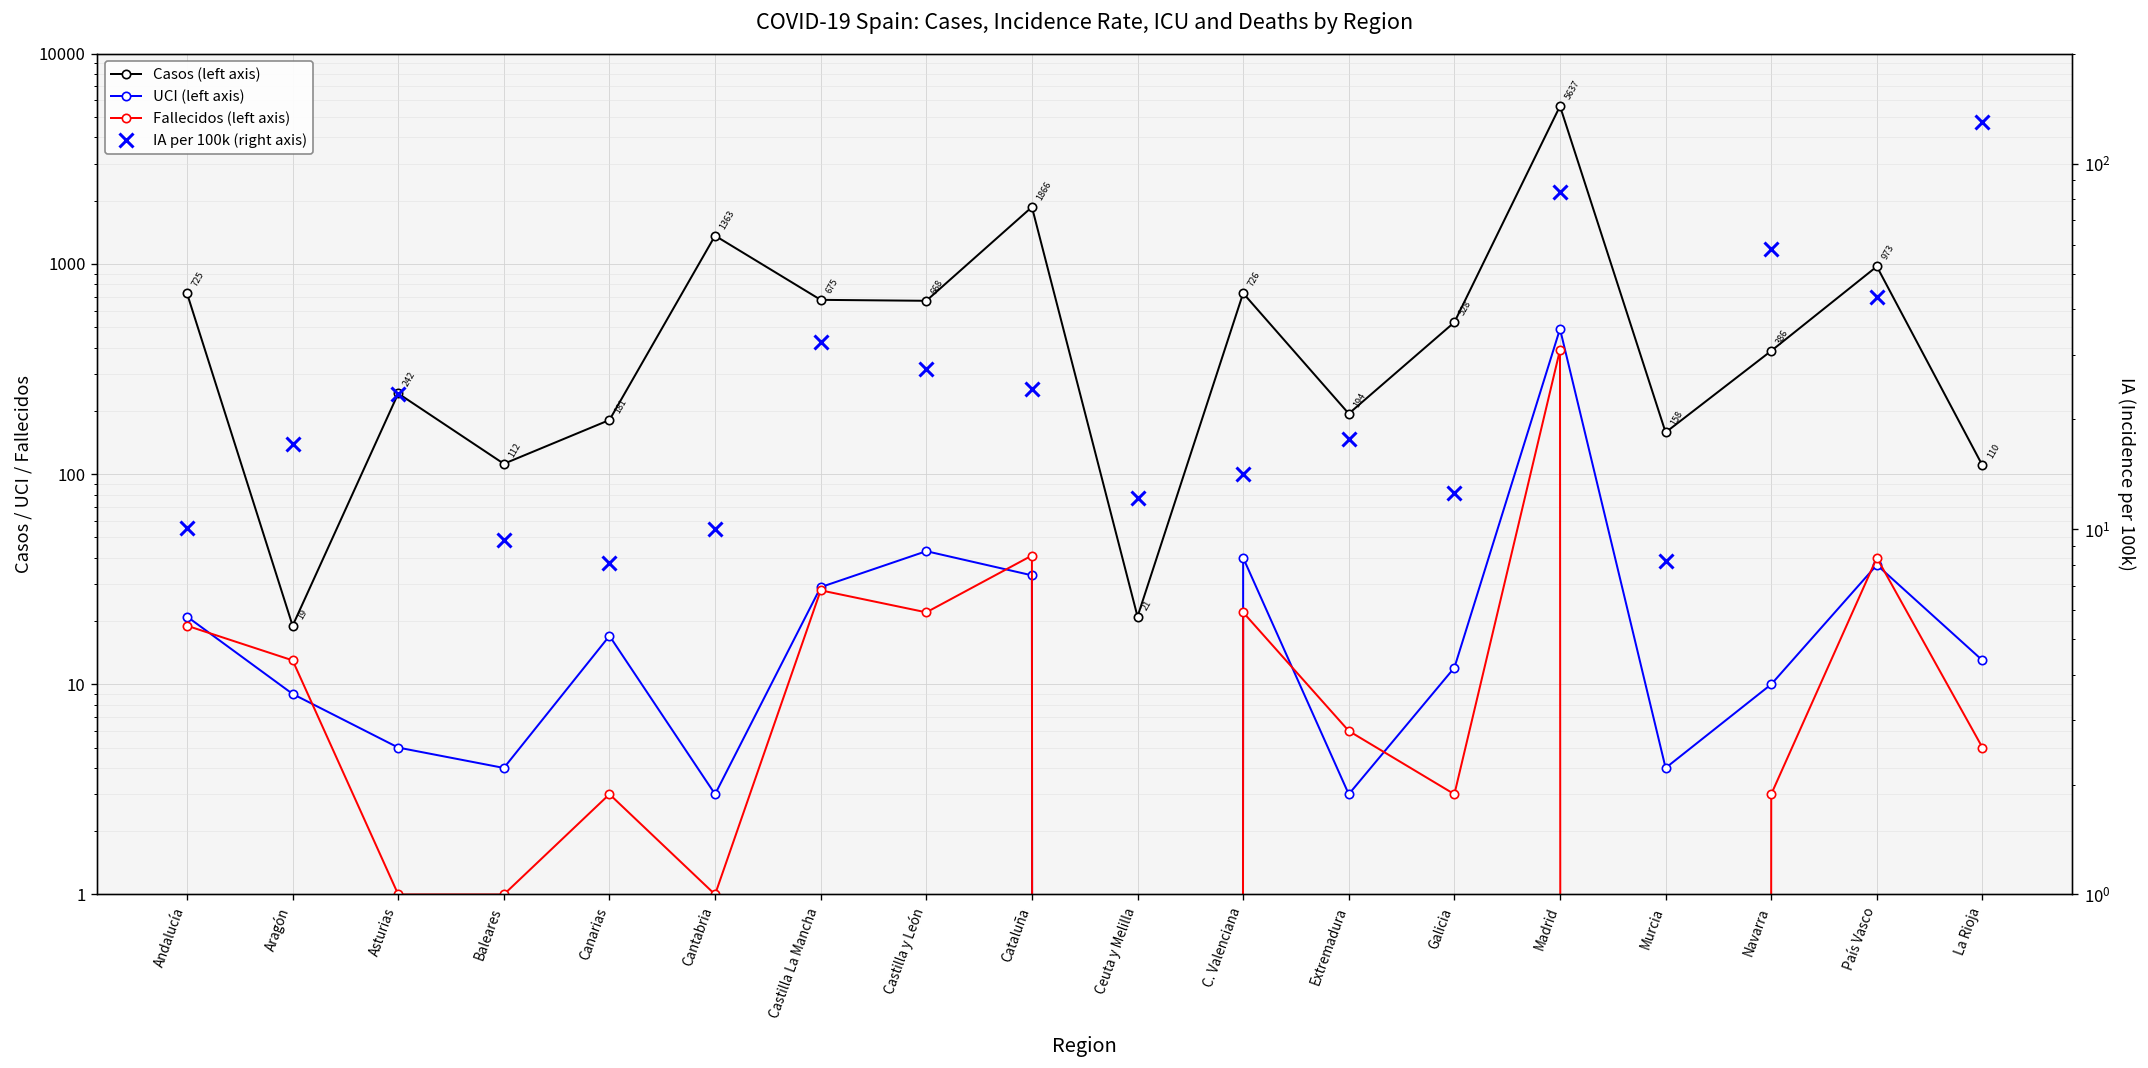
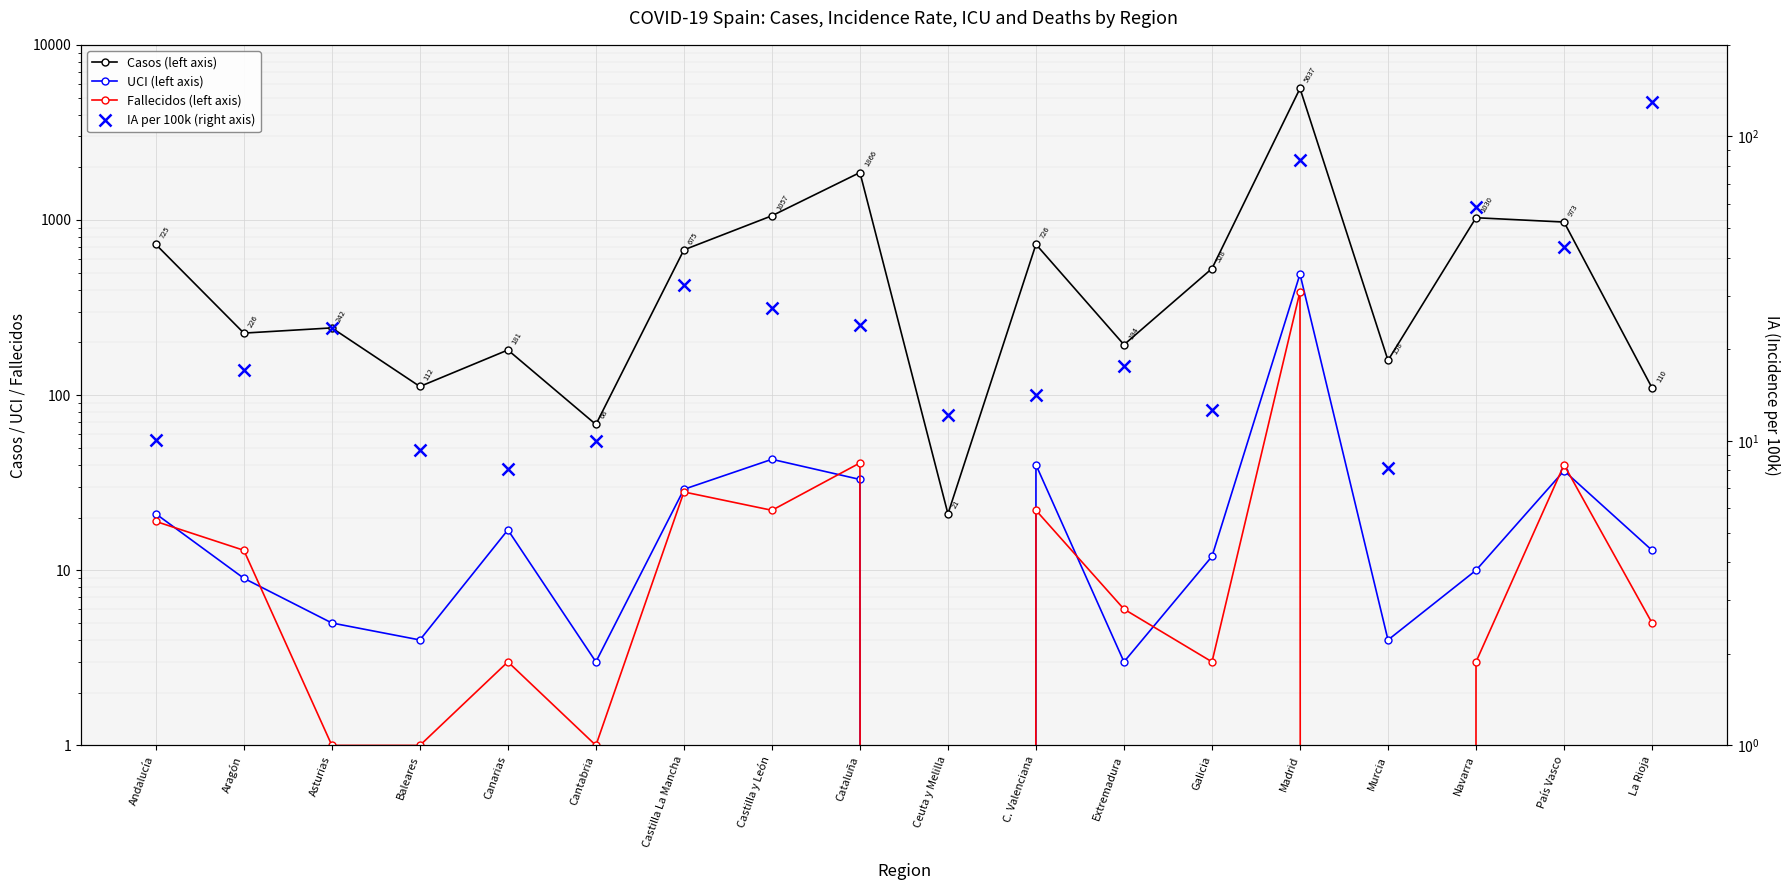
  {
    "Casos (left axis)": {
      "Andalucía": 725,
-     "Aragón": 19,
+     "Aragón": 226,
      "Asturias": 242,
      "Baleares": 112,
      "Canarias": 181,
-     "Cantabria": 1363,
+     "Cantabria": 68,
      "Castilla La Mancha": 675,
-     "Castilla y León": 668,
+     "Castilla y León": 1057,
      "Cataluña": 1866,
      "Ceuta y Melilla": 21,
      "C. Valenciana": 726,
      "Extremadura": 194,
      "Galicia": 528,
      "Madrid": 5637,
      "Murcia": 158,
-     "Navarra": 386,
+     "Navarra": 1030,
      "País Vasco": 973,
      "La Rioja": 110
    }
  }
